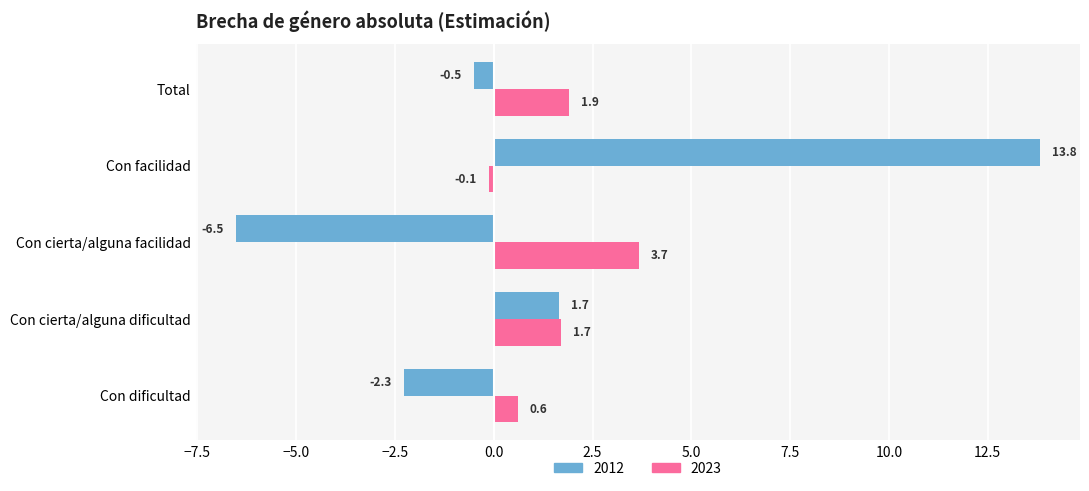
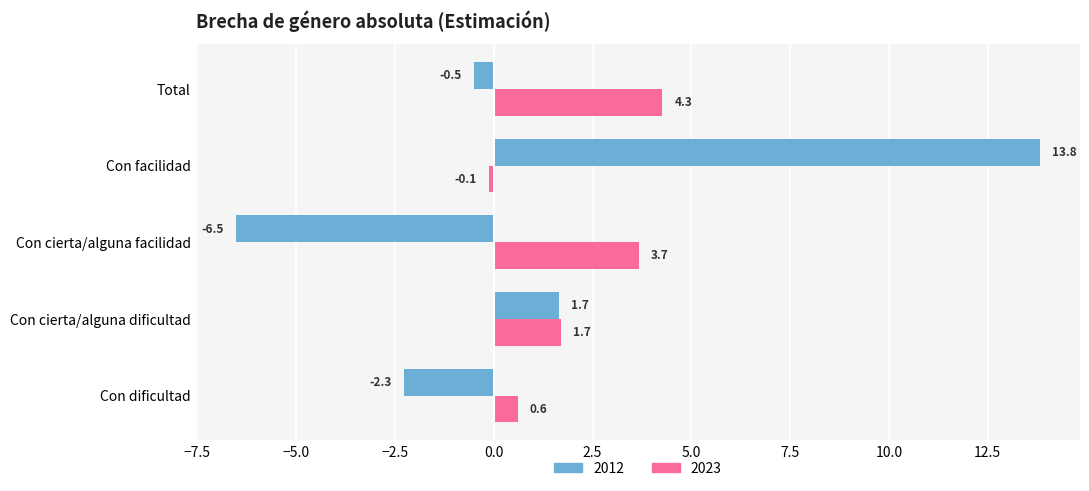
  {
    "2012": {
      "Total": -0.5,
      "Con facilidad": 13.8,
      "Con cierta/alguna facilidad": -6.5,
      "Con cierta/alguna dificultad": 1.7,
      "Con dificultad": -2.3
    },
    "2023": {
-     "Total": 1.9,
+     "Total": 4.3,
      "Con facilidad": -0.1,
      "Con cierta/alguna facilidad": 3.7,
      "Con cierta/alguna dificultad": 1.7,
      "Con dificultad": 0.6
    }
  }
